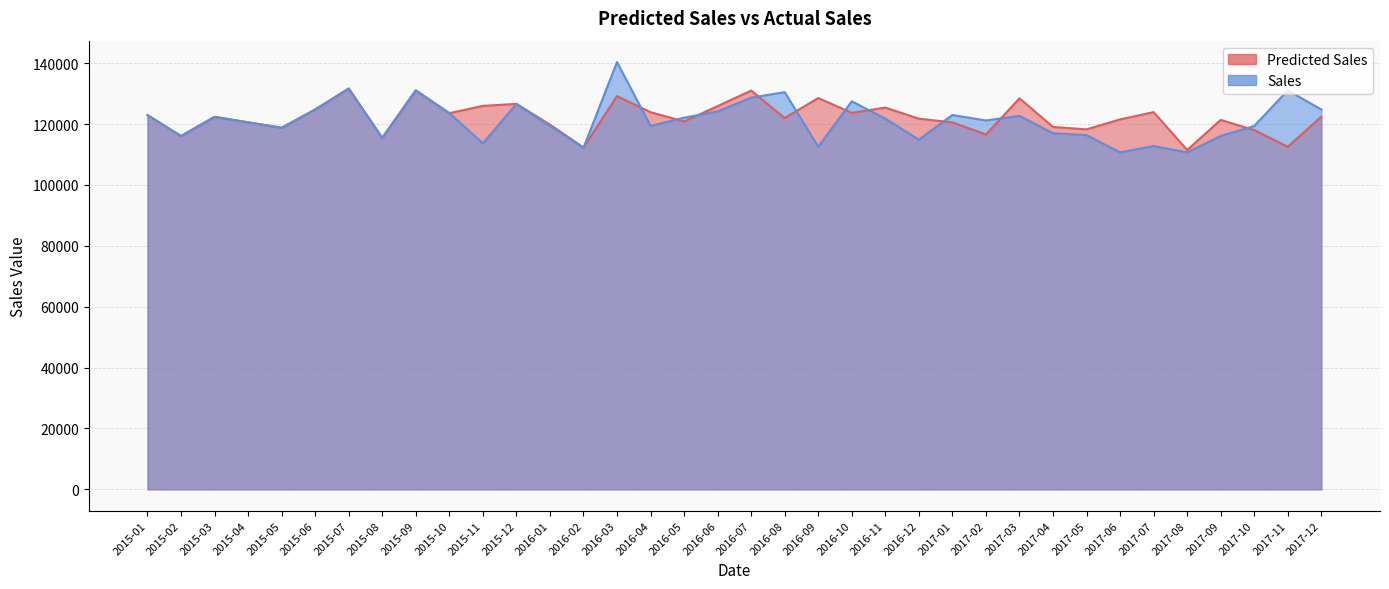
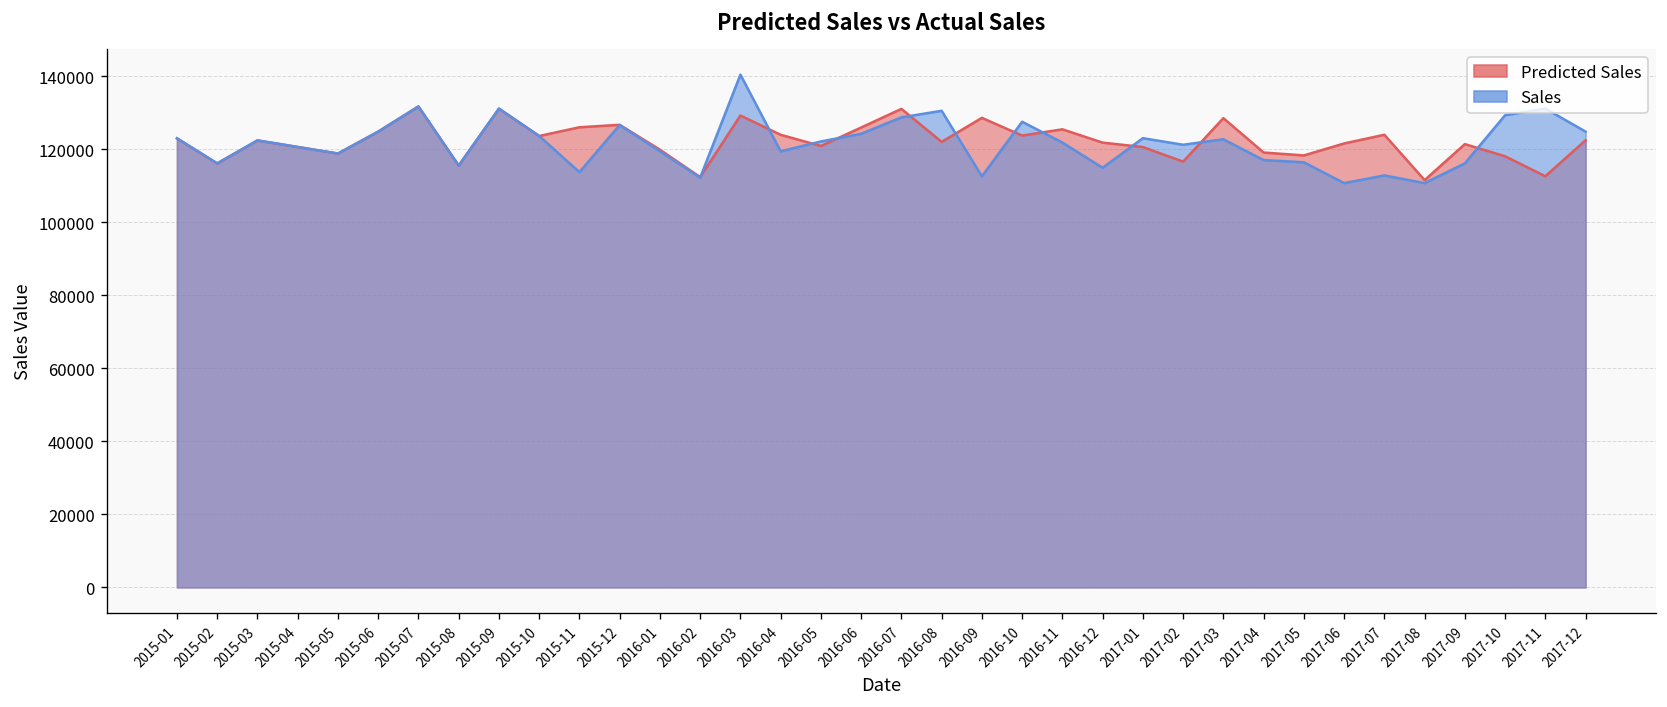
  {
    "Predicted Sales": {
      "2015-11": 126000,
      "2016-03": 129000,
      "2016-04": 124000,
      "2016-05": 121000,
      "2016-06": 126000,
      "2016-07": 131000,
      "2016-08": 122000,
      "2016-09": 129000,
      "2016-10": 124000,
      "2016-11": 125000,
      "2016-12": 122000,
      "2017-01": 121000,
      "2017-02": 117000,
      "2017-03": 128000,
      "2017-04": 119000,
      "2017-05": 118000,
      "2017-06": 122000,
      "2017-07": 124000,
      "2017-09": 121000,
      "2017-10": 118000,
      "2017-11": 113000,
      "2017-12": 122000
    },
    "Sales": {
      "2015-11": 114000,
      "2016-03": 140000,
      "2016-04": 119000,
      "2016-05": 122000,
      "2016-06": 124000,
      "2016-07": 129000,
      "2016-08": 130000,
      "2016-09": 113000,
      "2016-10": 127000,
      "2016-11": 122000,
      "2016-12": 115000,
      "2017-01": 123000,
      "2017-02": 121000,
      "2017-03": 123000,
      "2017-04": 117000,
      "2017-05": 116000,
      "2017-06": 111000,
      "2017-07": 113000,
      "2017-09": 116000,
-     "2017-10": 119000,
+     "2017-10": 129000,
      "2017-12": 125000
    }
  }
